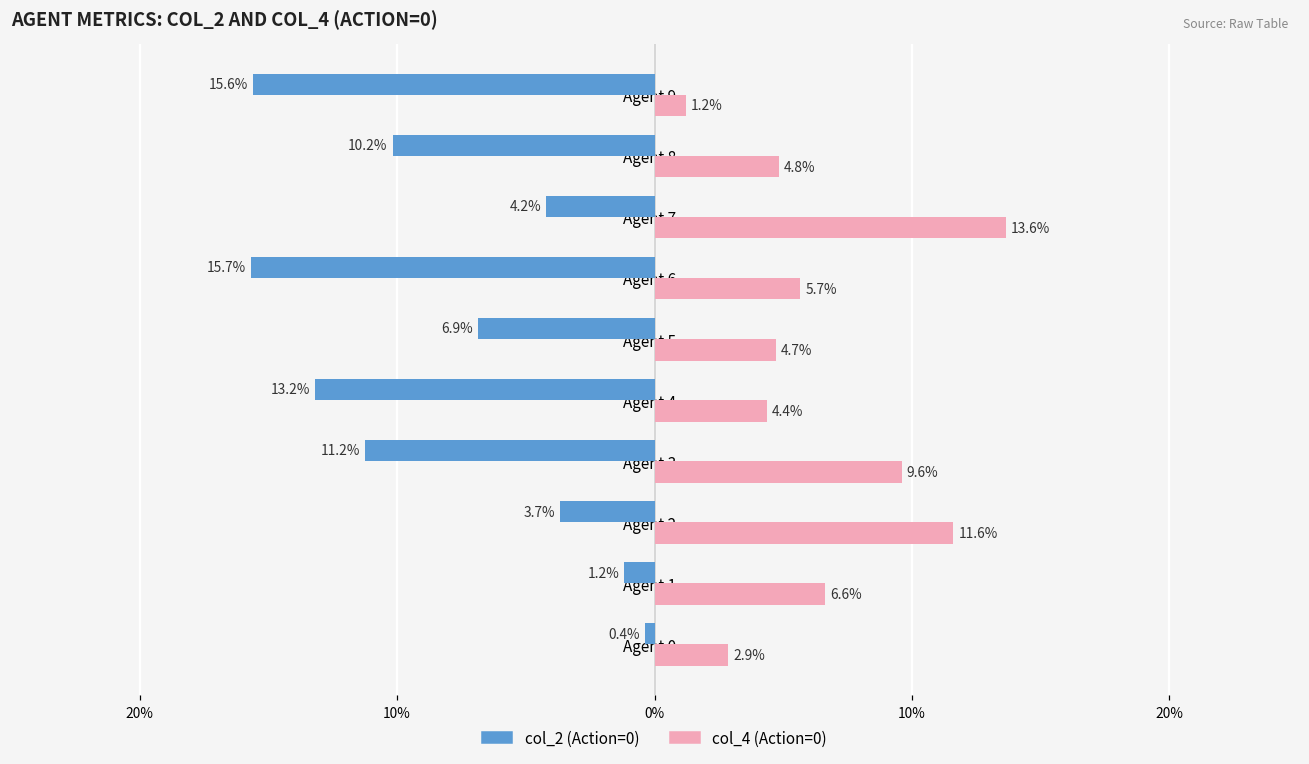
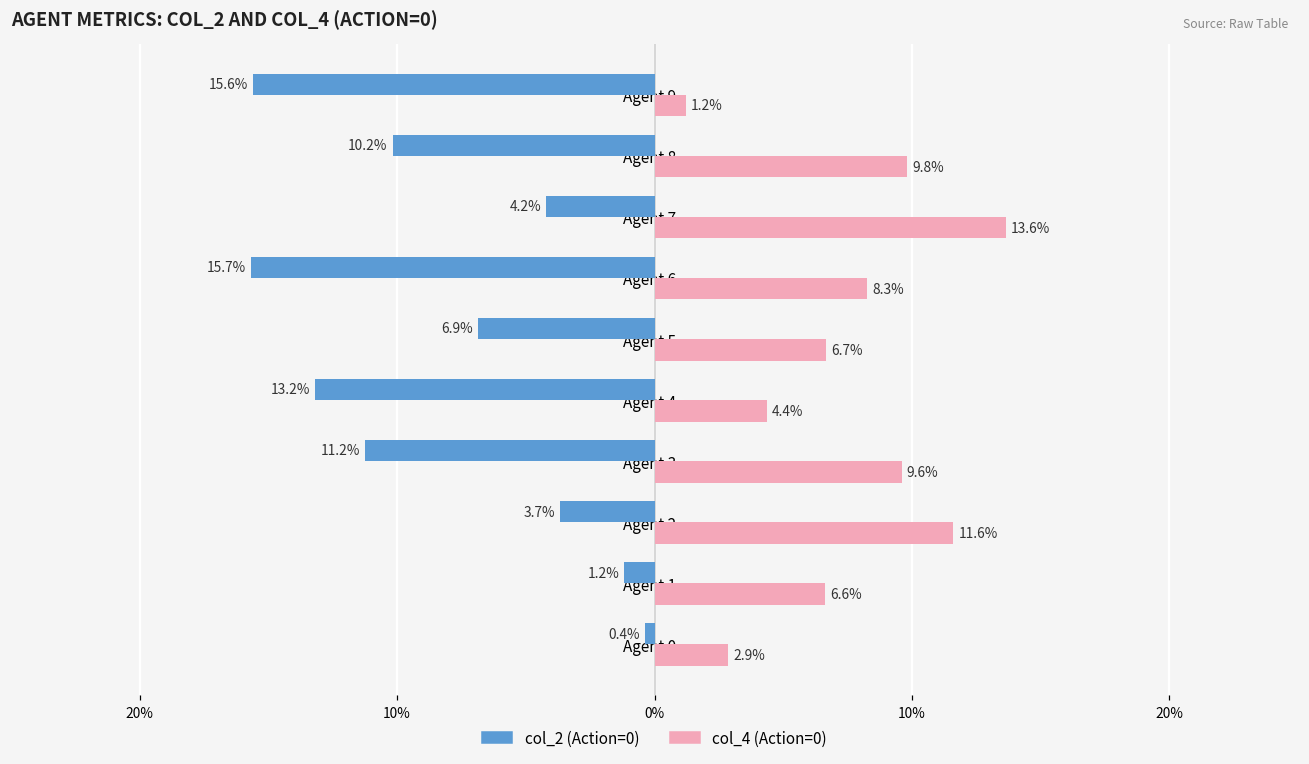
  {
    "col_4 (Action=0)": {
      "Agent 9": "1.2%",
-     "Agent 8": "4.8%",
+     "Agent 8": "9.8%",
      "Agent 7": "13.6%",
-     "Agent 6": "5.7%",
-     "Agent 5": "4.7%",
+     "Agent 6": "8.3%",
+     "Agent 5": "6.7%",
      "Agent 4": "4.4%",
      "Agent 3": "9.6%",
      "Agent 2": "11.6%",
      "Agent 1": "6.6%",
      "Agent 0": "2.9%"
    }
  }
